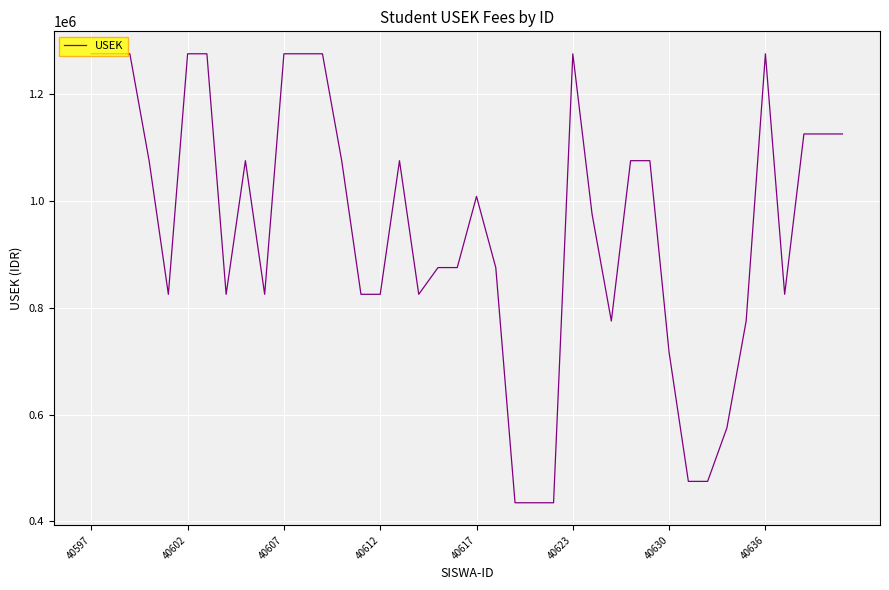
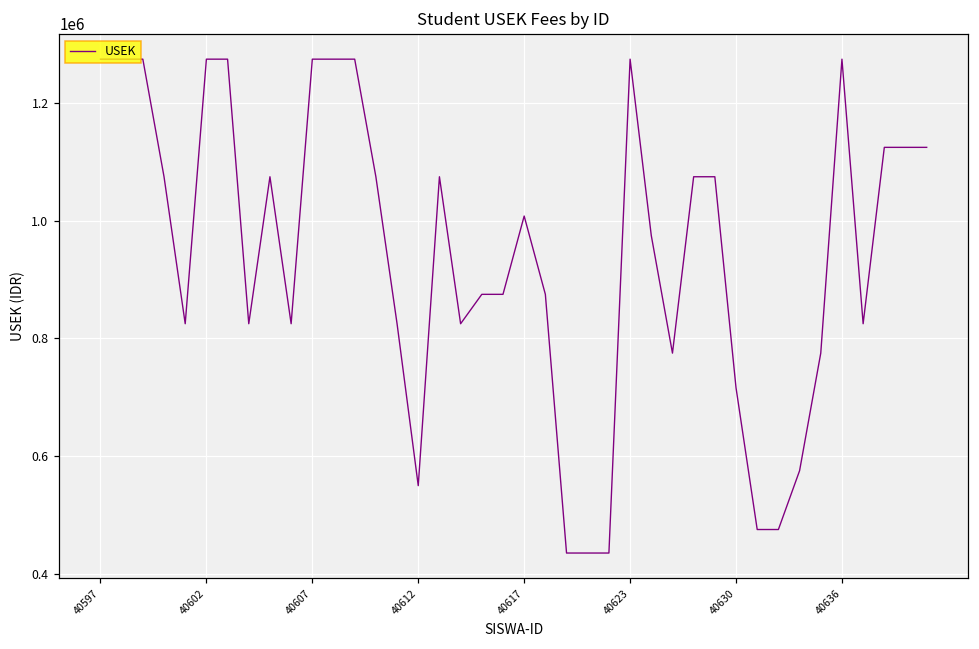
  {
    "40602": 1280000,
    "40607": 1280000,
-   "40612": 830000,
+   "40612": 550000,
    "40617": 1010000,
    "40623": 1280000,
    "40630": 720000,
    "40636": 1280000
  }
